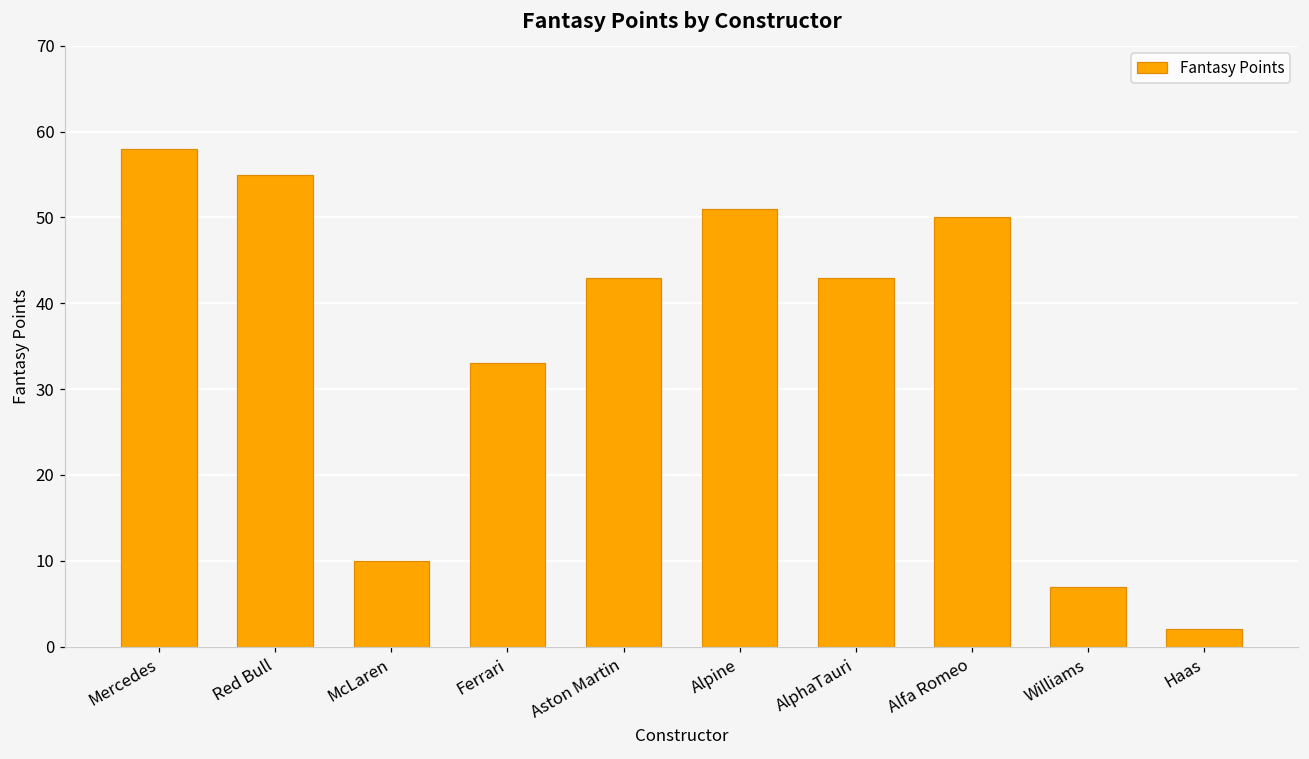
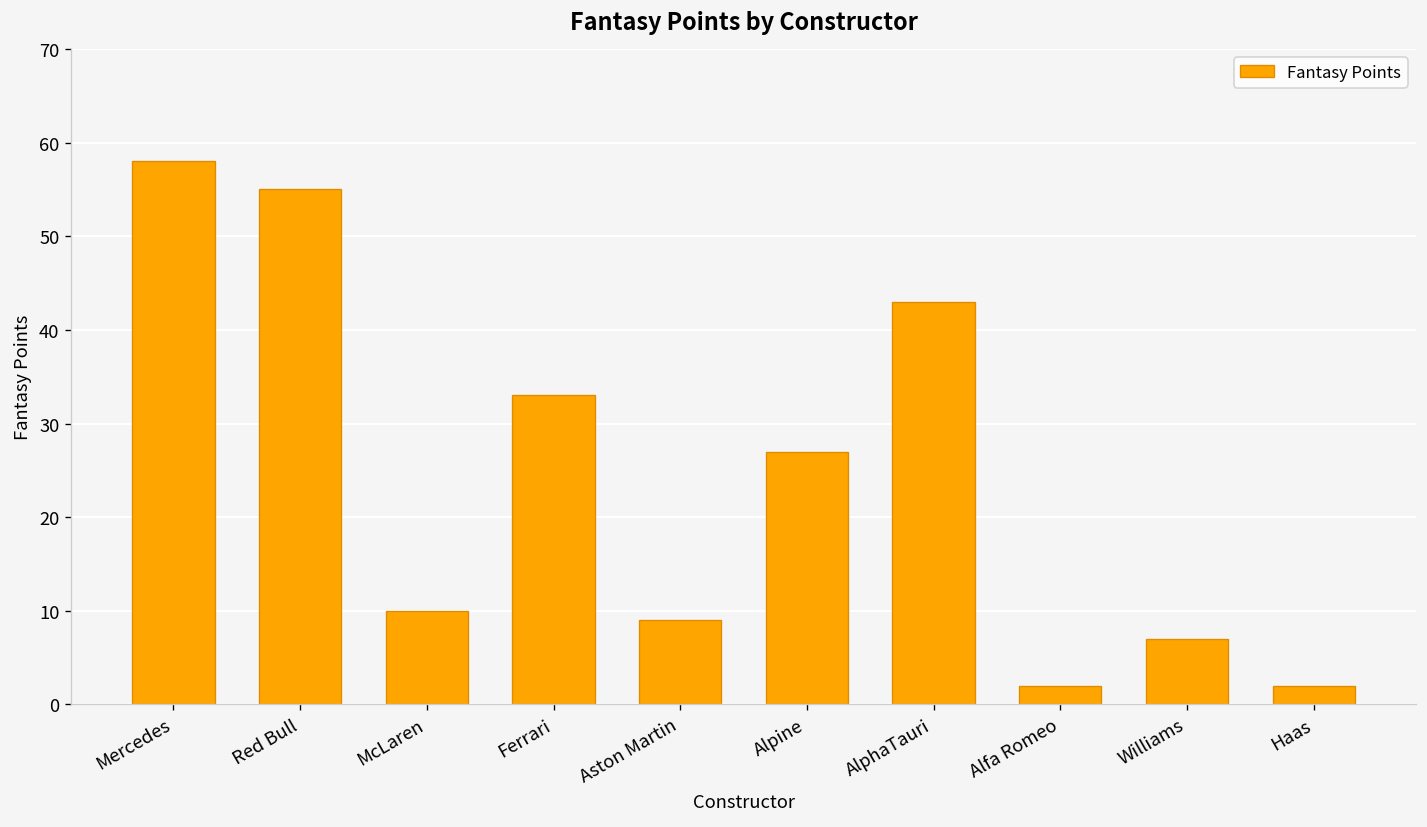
  {
    "Mercedes": 58,
    "Red Bull": 55,
    "McLaren": 10,
    "Ferrari": 33,
-   "Aston Martin": 43,
-   "Alpine": 51,
+   "Aston Martin": 9,
+   "Alpine": 27,
    "AlphaTauri": 43,
-   "Alfa Romeo": 50,
+   "Alfa Romeo": 2,
    "Williams": 7,
    "Haas": 2
  }
